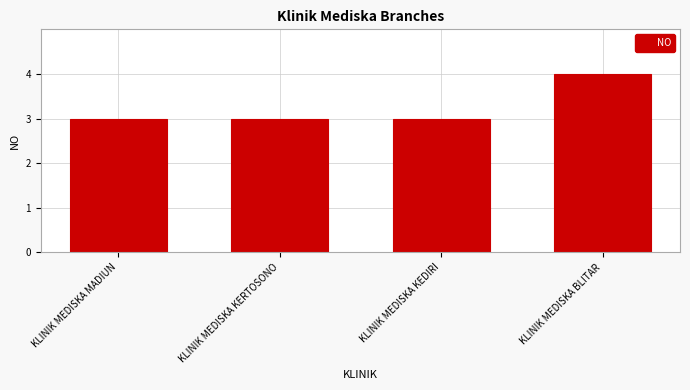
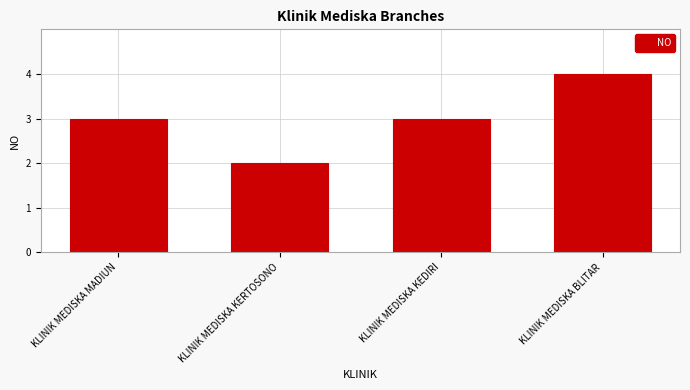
  {
    "KLINIK MEDISKA MADIUN": 3,
-   "KLINIK MEDISKA KERTOSONO": 3,
+   "KLINIK MEDISKA KERTOSONO": 2,
    "KLINIK MEDISKA KEDIRI": 3,
    "KLINIK MEDISKA BLITAR": 4
  }
